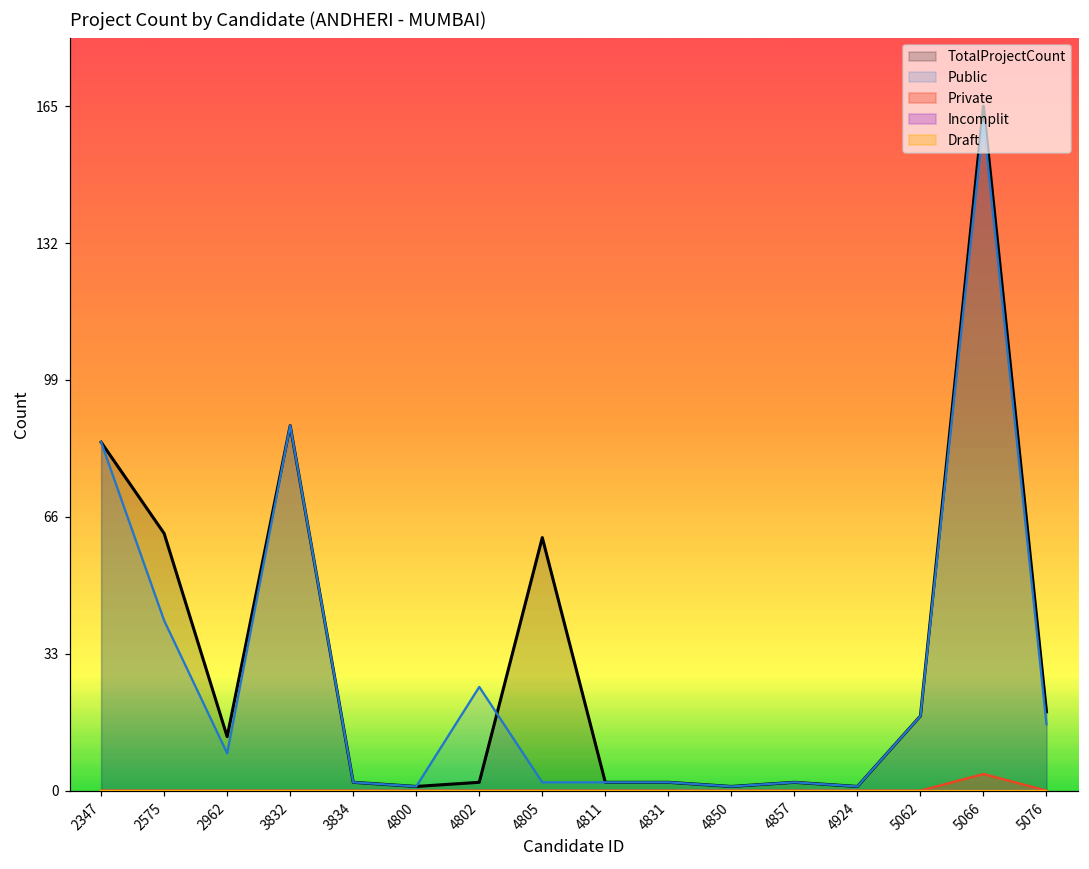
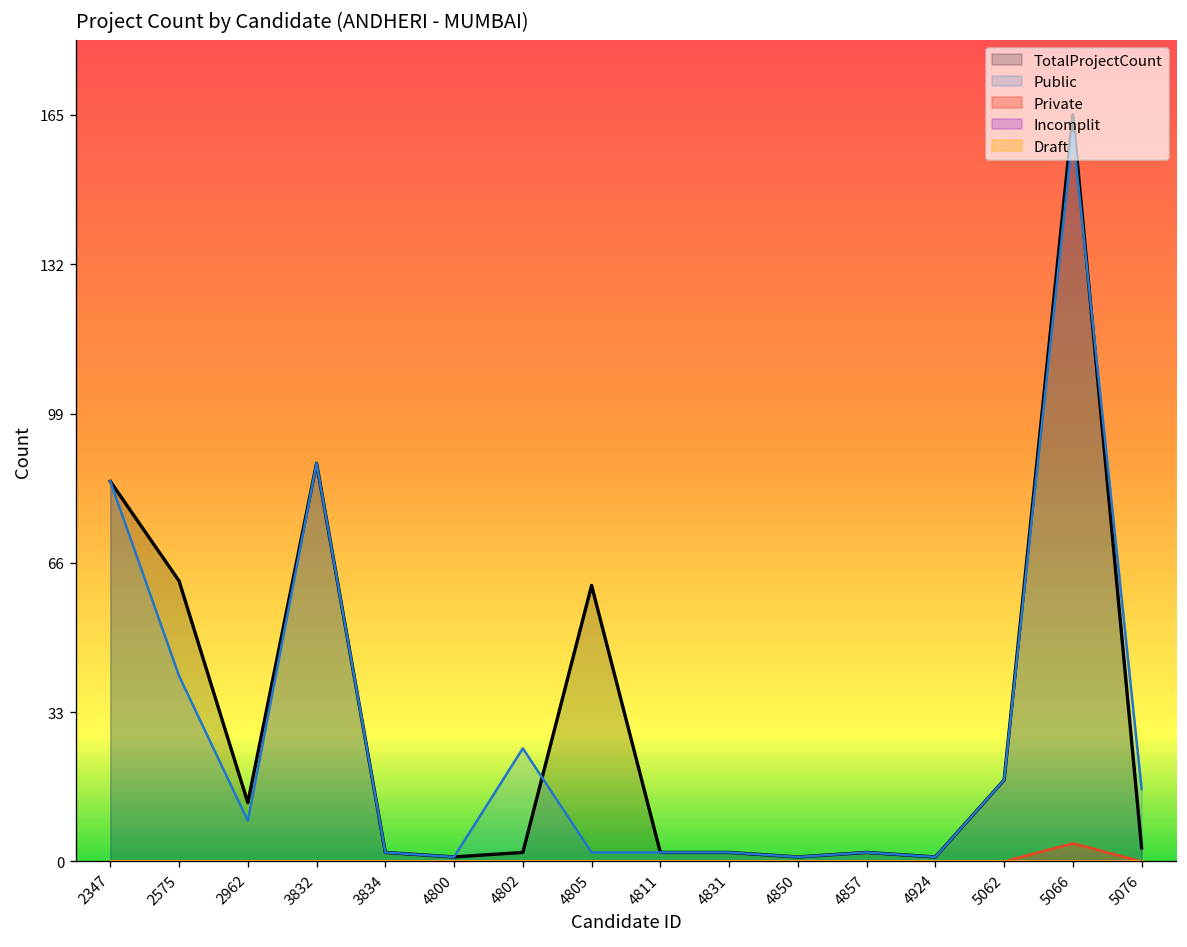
  {
    "TotalProjectCount": {
      "2575": 62,
      "2962": 13,
      "4802": 2,
      "4805": 61,
-     "5076": 19
+     "5076": 3
    },
    "Public": {
      "2575": 41,
      "2962": 9,
      "4802": 25,
      "4805": 2,
      "5076": 16
    }
  }
